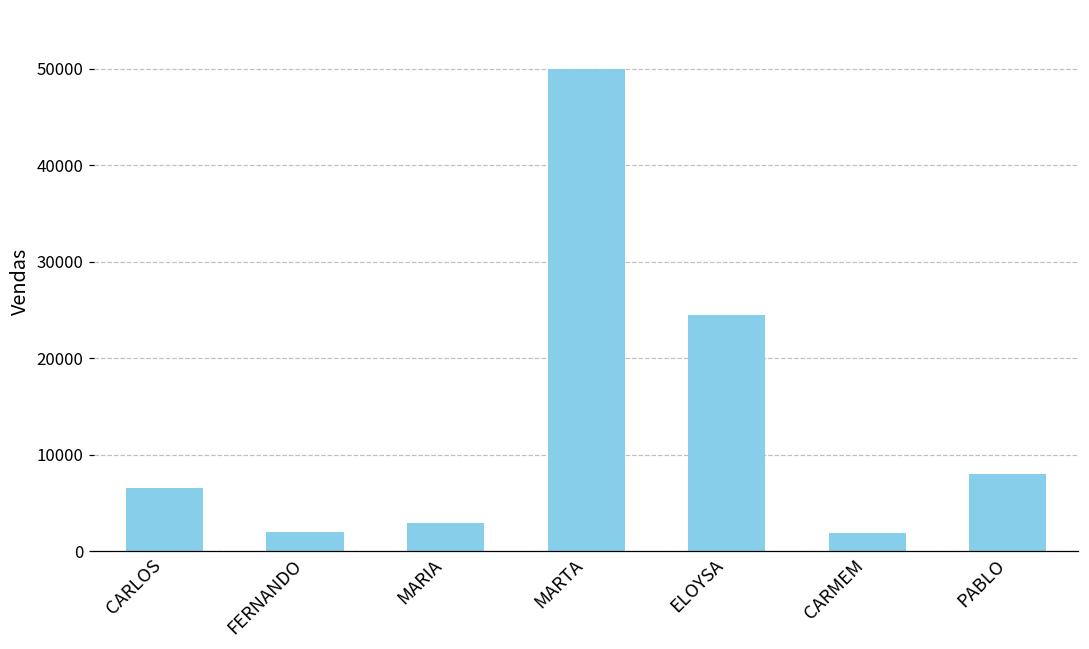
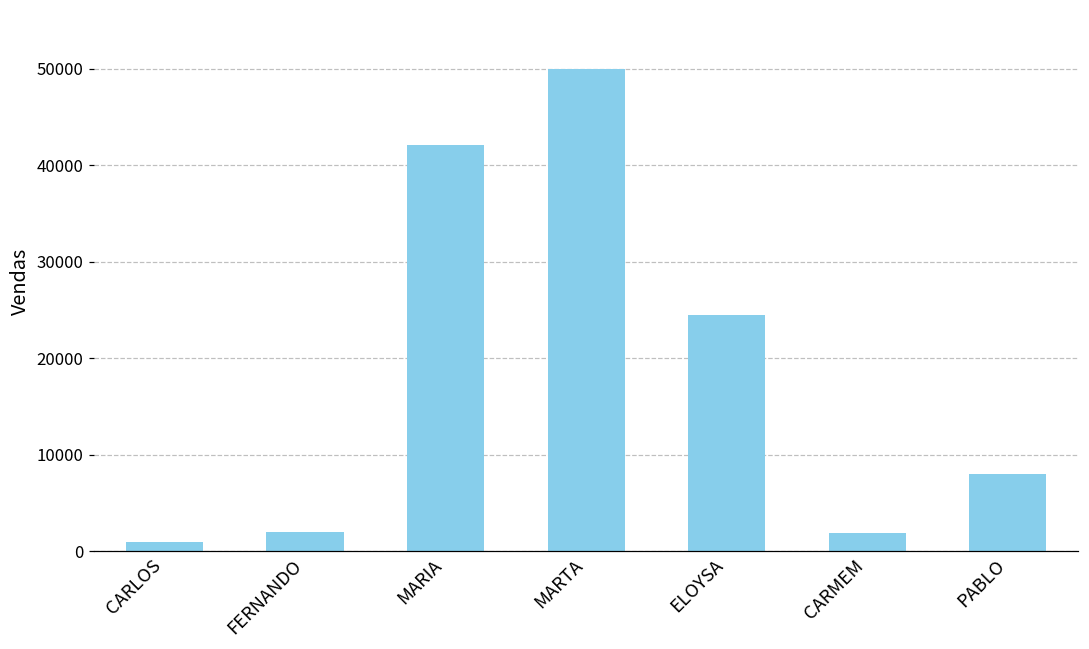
  {
-   "CARLOS": 7000,
+   "CARLOS": 1000,
    "FERNANDO": 2000,
-   "MARIA": 3000,
+   "MARIA": 42000,
    "MARTA": 50000,
    "ELOYSA": 25000,
    "CARMEM": 2000,
    "PABLO": 8000
  }
